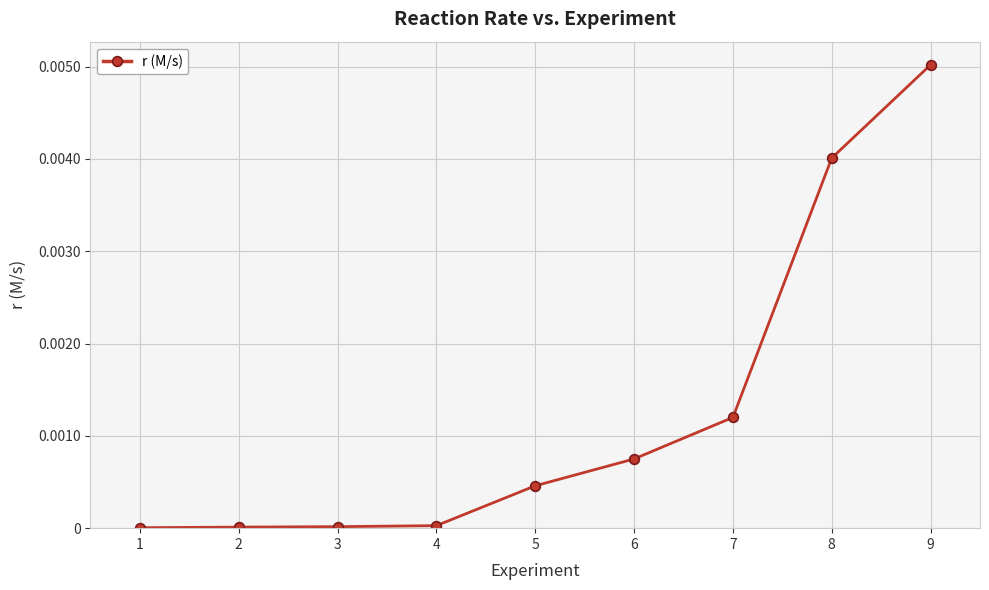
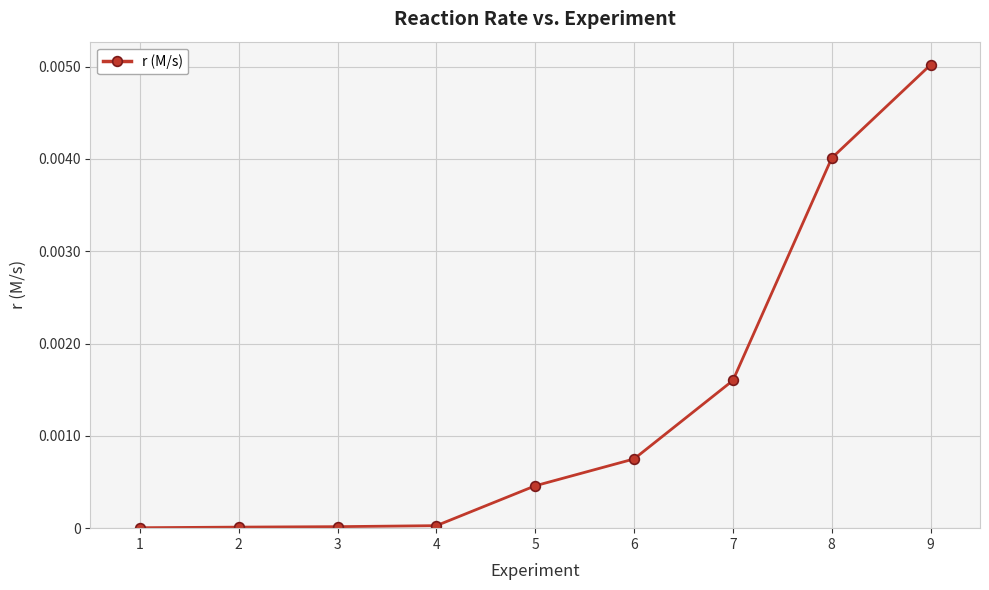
  {
    "1": 0.0000,
    "2": 0.0000,
    "3": 0.0000,
    "4": 0.0000,
    "5": 0.0005,
    "6": 0.0008,
-   "7": 0.0012,
+   "7": 0.0016,
    "8": 0.0040,
    "9": 0.0050
  }
